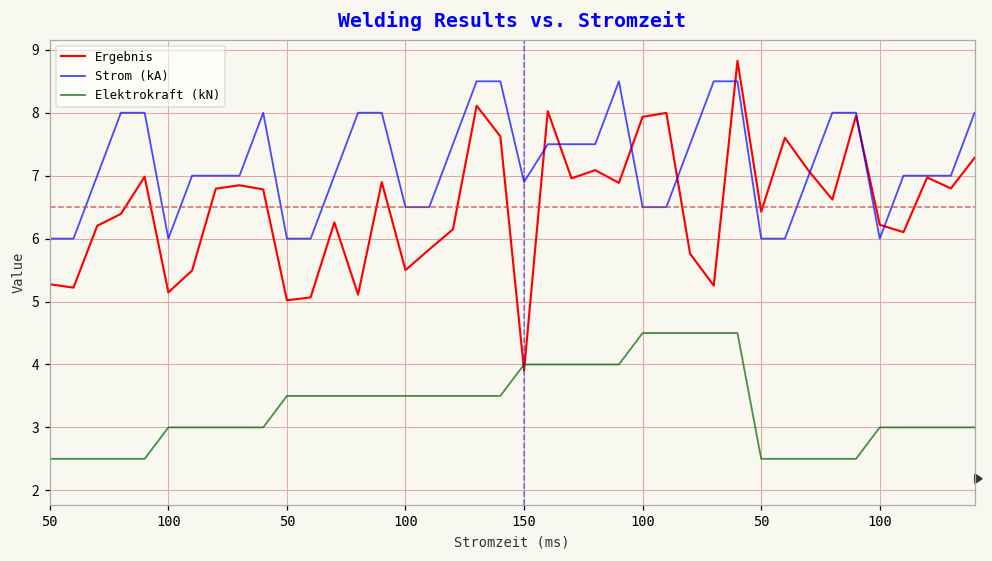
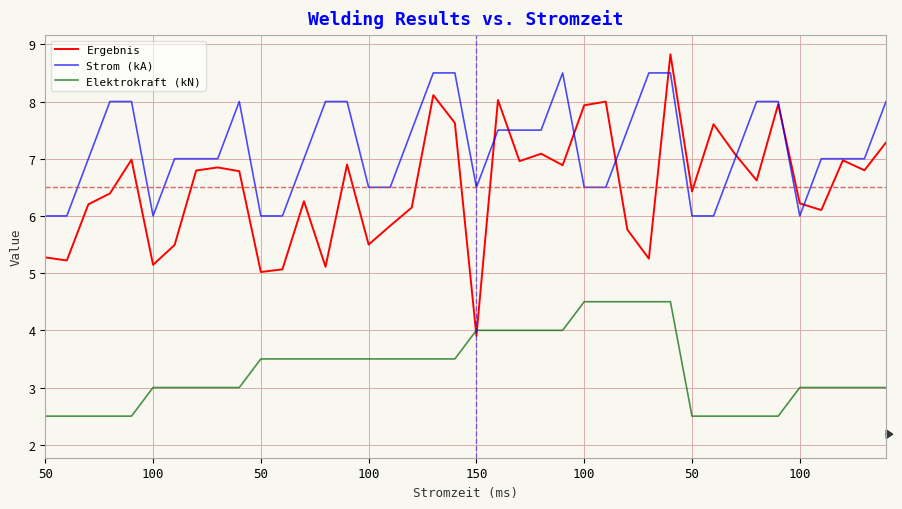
  {
    "Ergebnis": {
      "150": 3.9
    },
    "Strom (kA)": {
-     "150": 6.9
+     "150": 6.5
    },
    "Elektrokraft (kN)": {
      "150": 4.0
    }
  }
